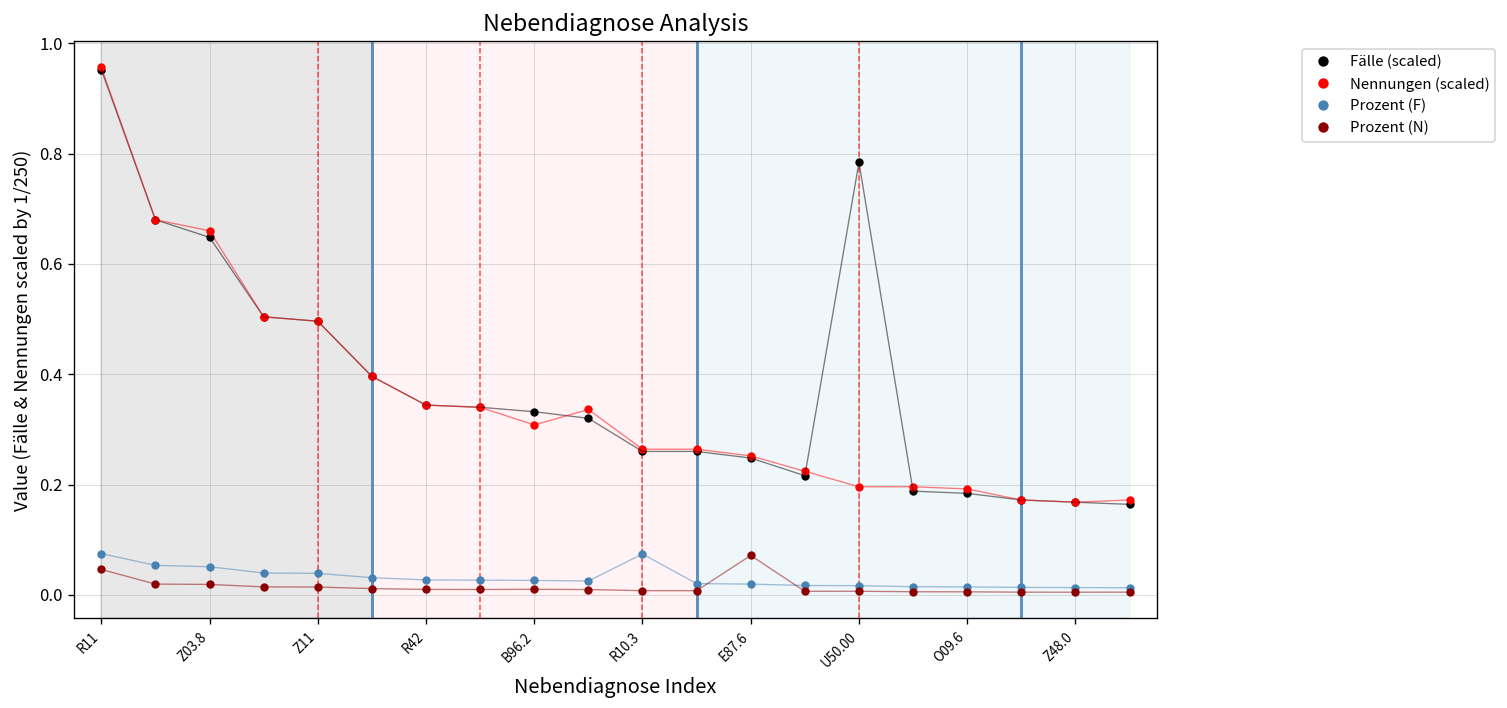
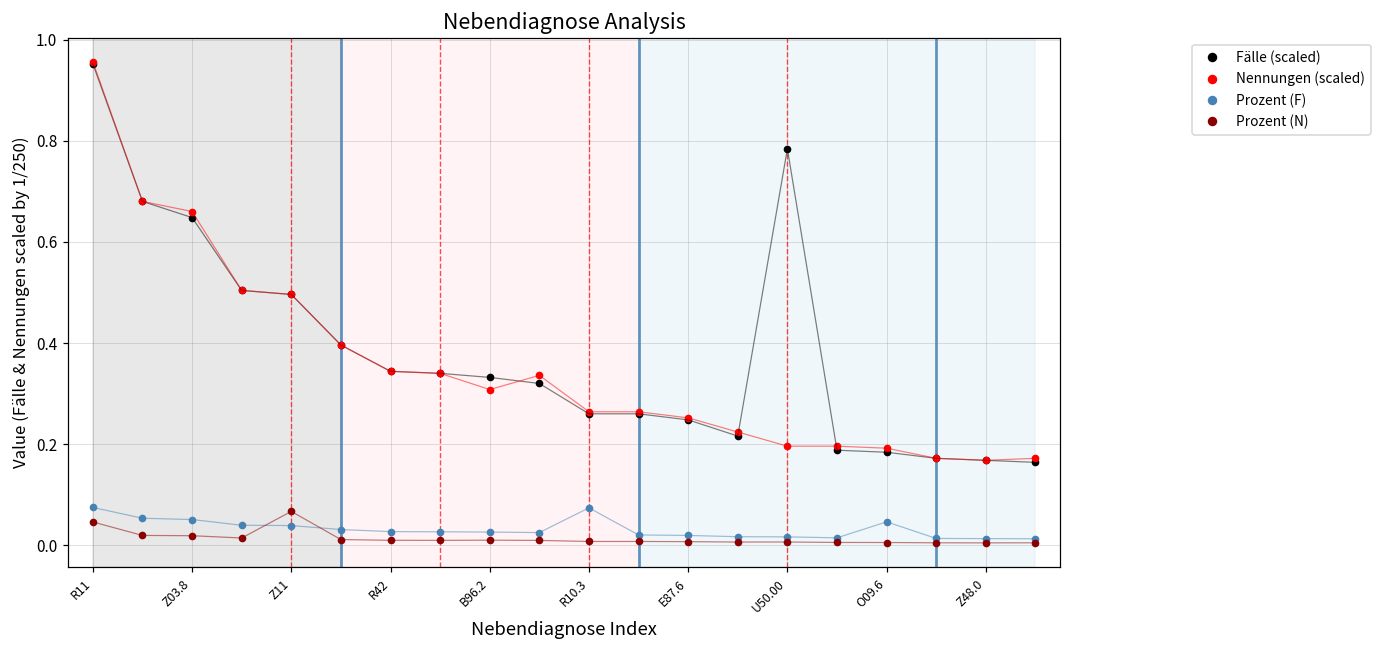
  {
    "Fälle (scaled)": {
      "Z03.8": 0.65,
      "B96.2": 0.33,
      "U50.00": 0.78,
      "O09.6": 0.18
    },
    "Nennungen (scaled)": {
      "Z03.8": 0.66,
      "B96.2": 0.31,
      "U50.00": 0.20,
      "O09.6": 0.19
    },
    "Prozent (F)": {
      "R11": 0.07,
      "Z03.8": 0.05,
      "Z11": 0.04,
      "R42": 0.03,
      "B96.2": 0.03,
      "R10.3": 0.07,
      "E87.6": 0.02,
      "U50.00": 0.02,
-     "O09.6": 0.01,
+     "O09.6": 0.05,
      "Z48.0": 0.01
    },
    "Prozent (N)": {
      "R11": 0.05,
      "Z03.8": 0.02,
-     "Z11": 0.01,
+     "Z11": 0.07,
      "R42": 0.01,
      "B96.2": 0.01,
      "R10.3": 0.01,
-     "E87.6": 0.07,
+     "E87.6": 0.01,
      "U50.00": 0.01,
      "O09.6": 0.01,
      "Z48.0": 0.00
    }
  }
